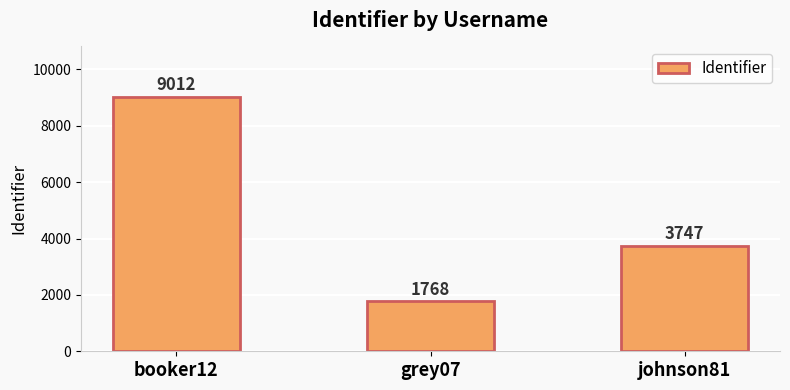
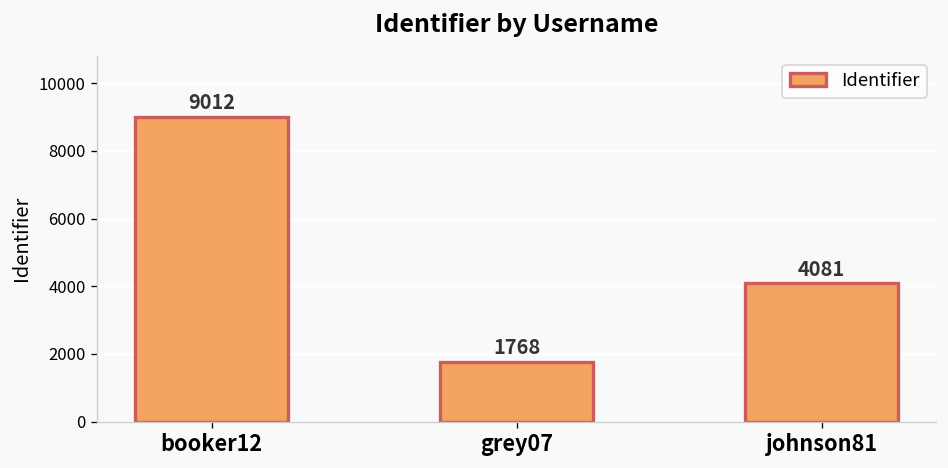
  {
    "booker12": 9012,
    "grey07": 1768,
-   "johnson81": 3747
+   "johnson81": 4081
  }
